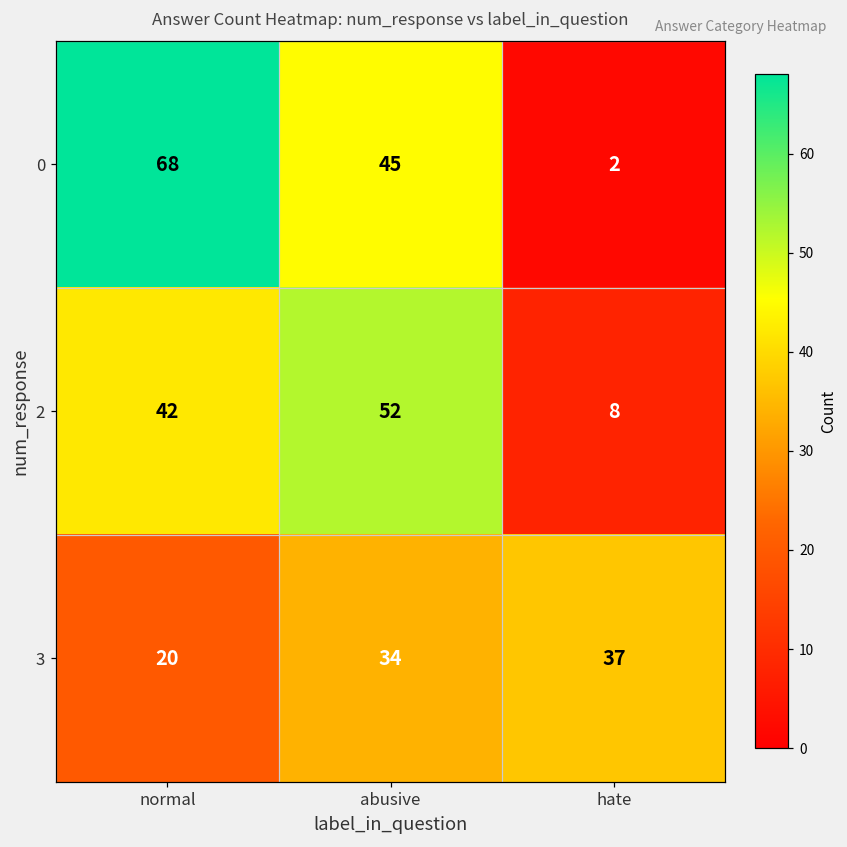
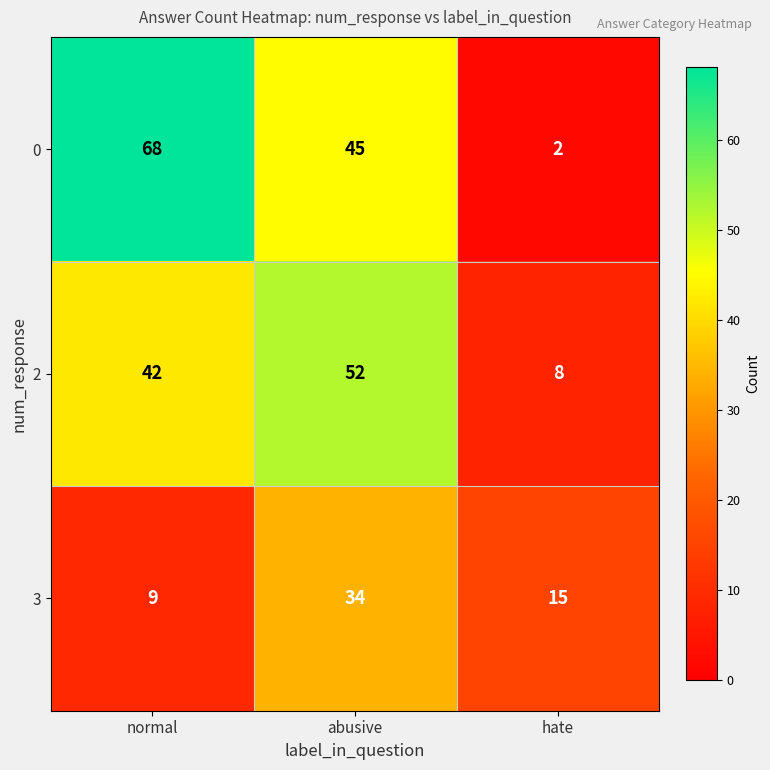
  {
    "0": {
      "normal": 68,
      "abusive": 45,
      "hate": 2
    },
    "2": {
      "normal": 42,
      "abusive": 52,
      "hate": 8
    },
    "3": {
-     "normal": 20,
+     "normal": 9,
      "abusive": 34,
-     "hate": 37
+     "hate": 15
    }
  }
